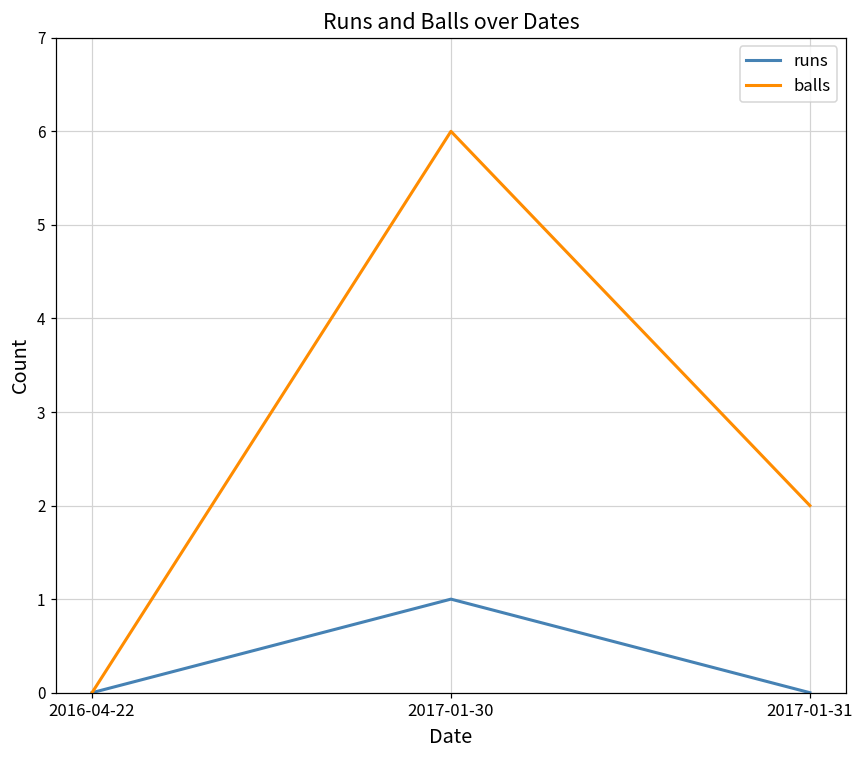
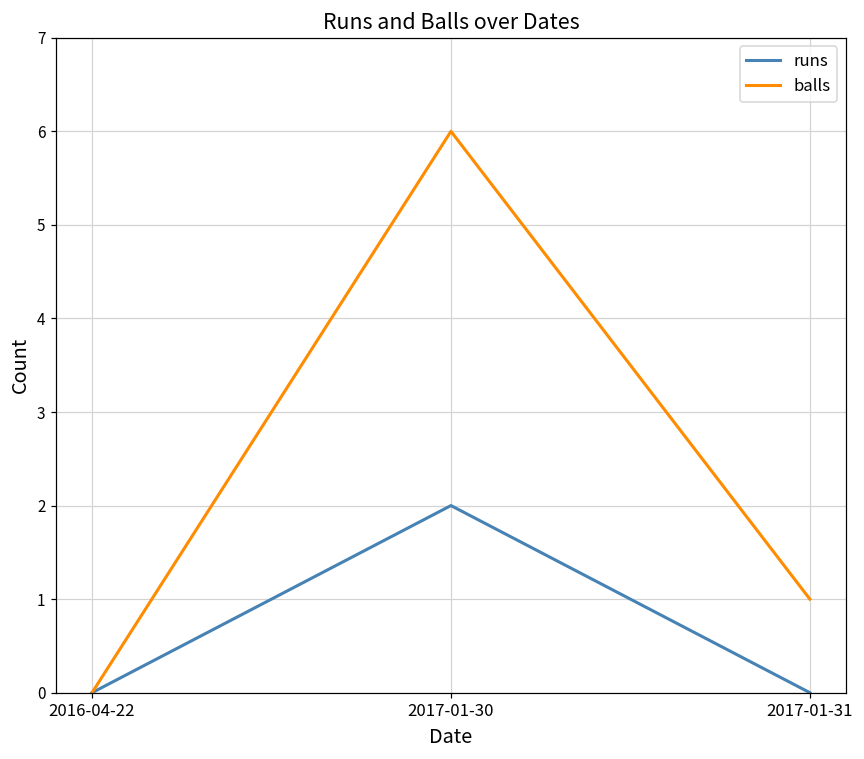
  {
    "runs": {
-     "2017-01-30": 1,
+     "2017-01-30": 2,
      "2017-01-31": 0
    },
    "balls": {
      "2017-01-30": 6,
-     "2017-01-31": 2
+     "2017-01-31": 1
    }
  }
